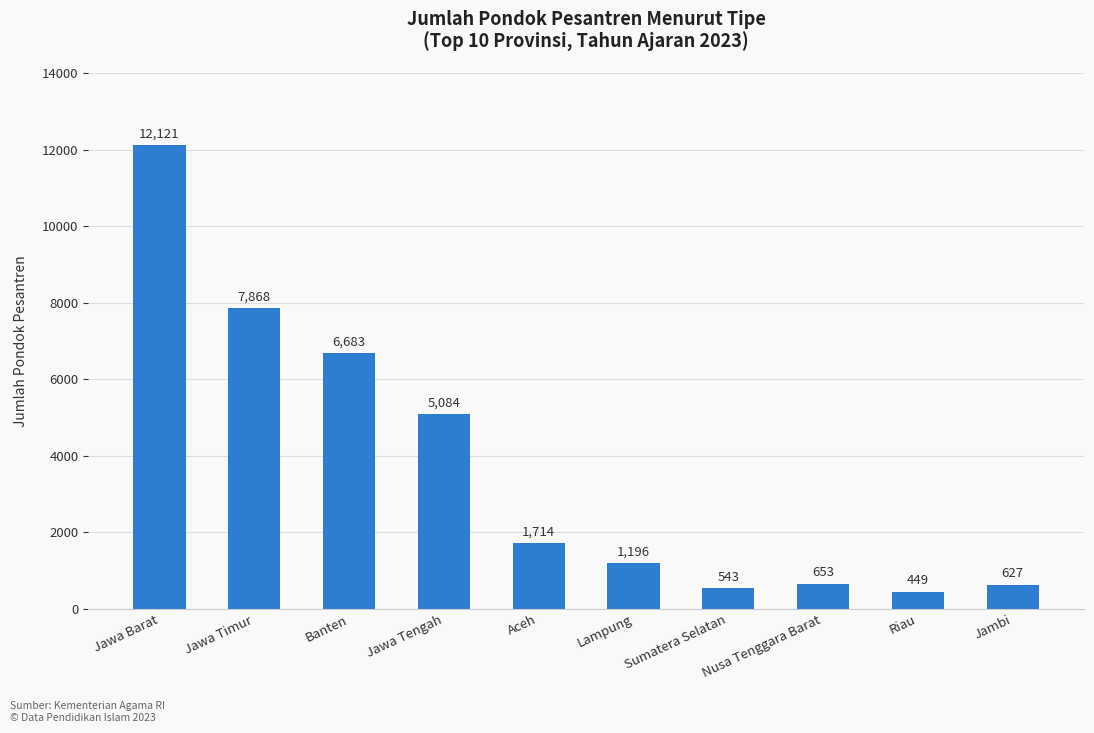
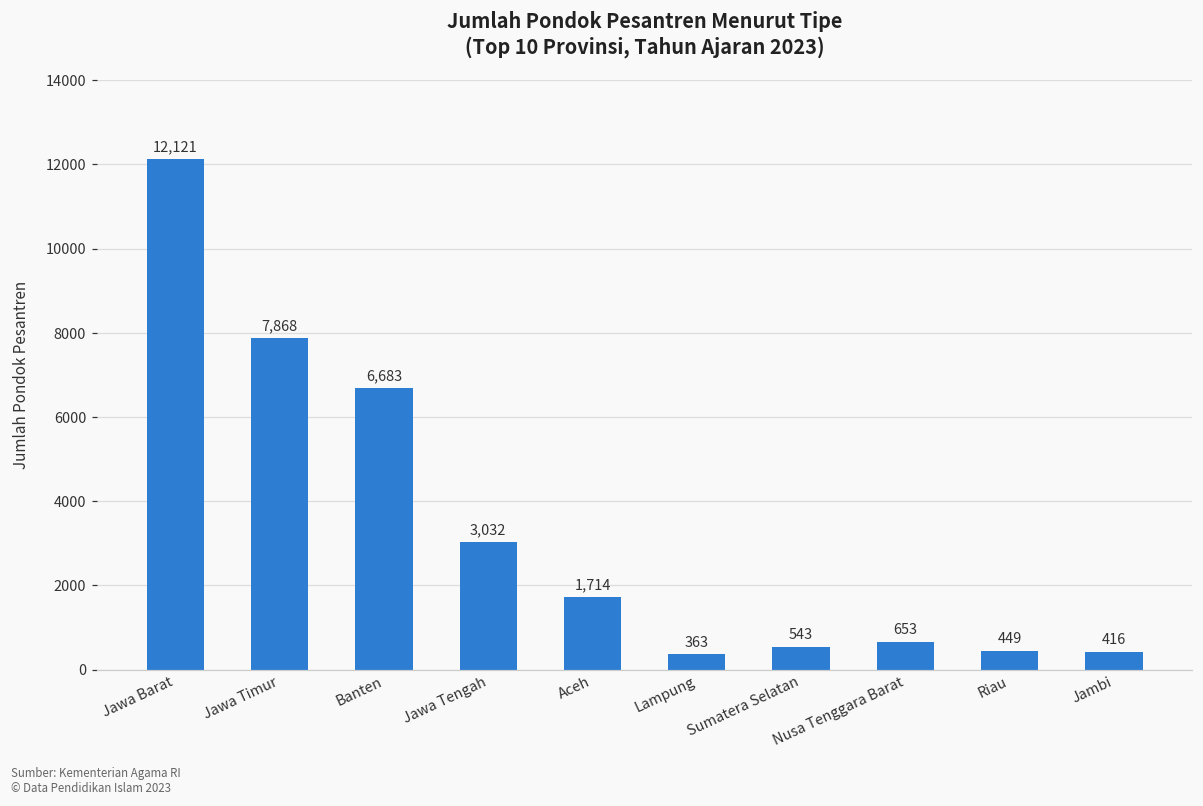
  {
    "Jawa Barat": "12,121",
    "Jawa Timur": "7,868",
    "Banten": "6,683",
-   "Jawa Tengah": "5,084",
+   "Jawa Tengah": "3,032",
    "Aceh": "1,714",
-   "Lampung": "1,196",
+   "Lampung": "363",
    "Sumatera Selatan": "543",
    "Nusa Tenggara Barat": "653",
    "Riau": "449",
-   "Jambi": "627"
+   "Jambi": "416"
  }
